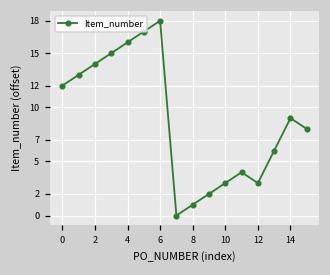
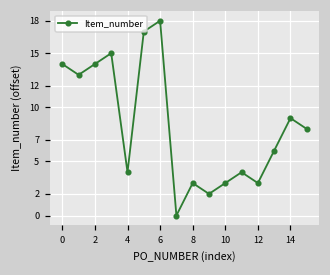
  {
-   "0": 12,
+   "0": 14,
    "2": 14,
-   "4": 16,
+   "4": 4,
    "6": 18,
-   "8": 1,
+   "8": 3,
    "10": 3,
    "12": 3,
    "14": 9
  }
